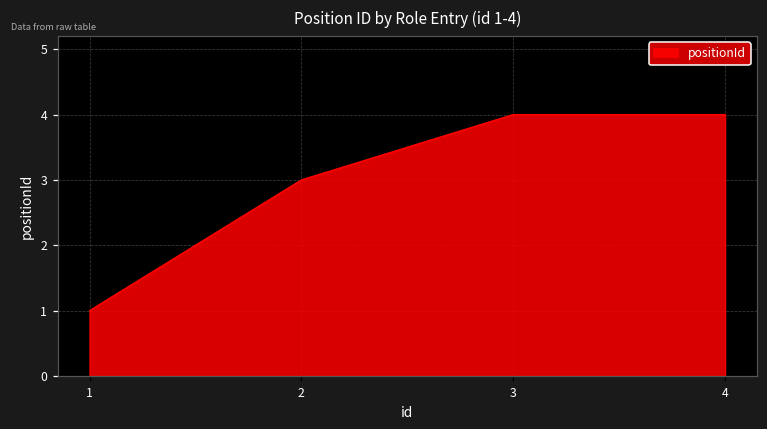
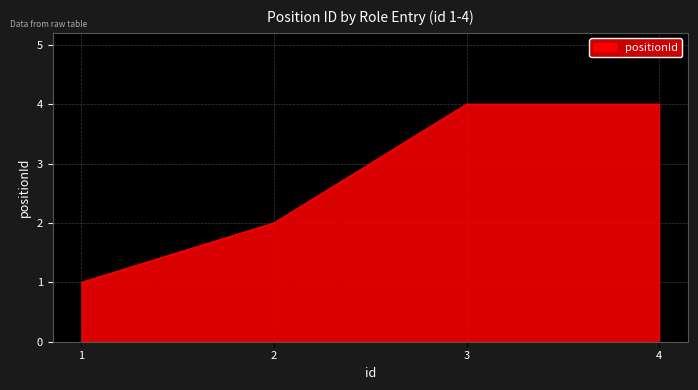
  {
    "1": 1,
-   "2": 3,
+   "2": 2,
    "3": 4,
    "4": 4
  }
